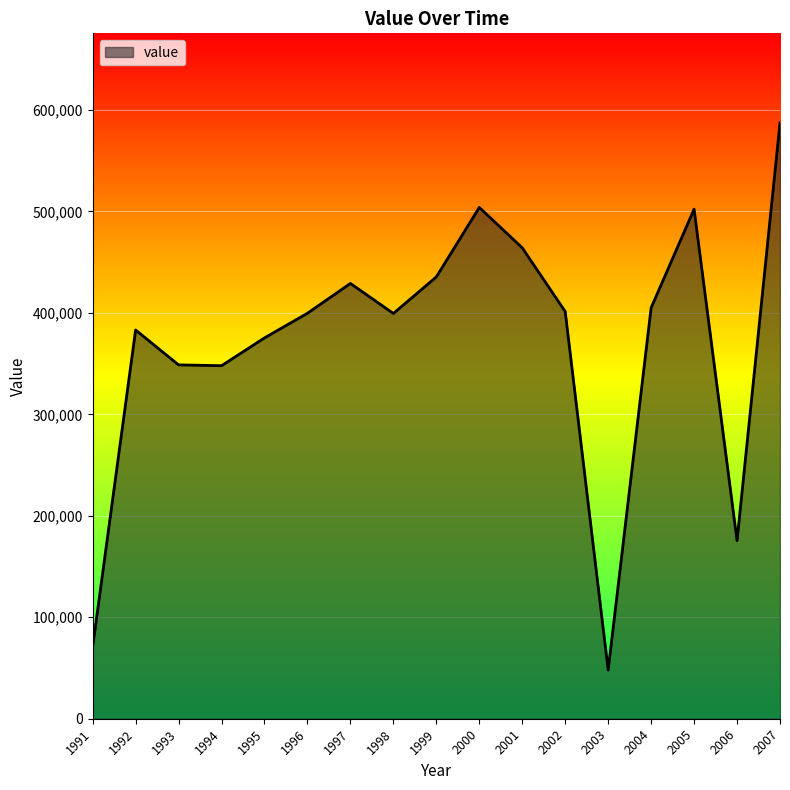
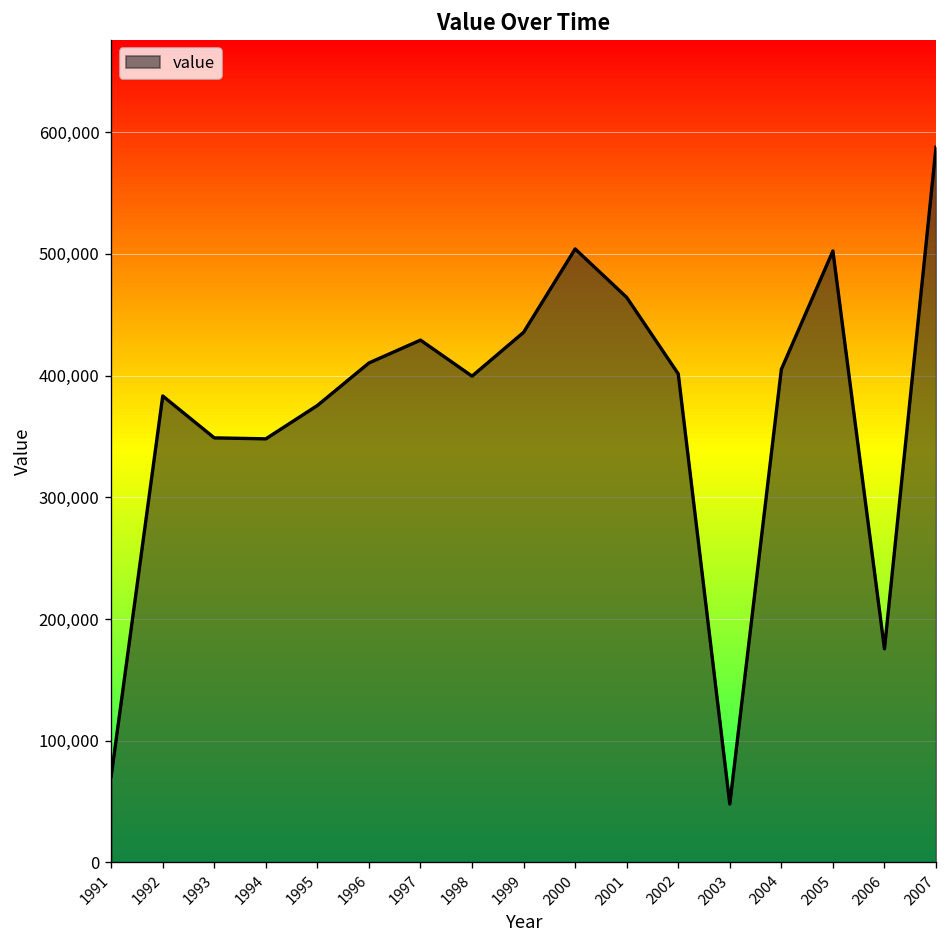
  {
    "1991": "71,000",
    "1992": "383,000",
    "1993": "349,000",
    "1994": "348,000",
    "1995": "375,000",
-   "1996": "400,000",
+   "1996": "410,000",
    "1997": "429,000",
    "1998": "400,000",
    "1999": "436,000",
    "2000": "504,000",
    "2001": "464,000",
    "2002": "401,000",
    "2003": "48,000",
    "2004": "405,000",
    "2005": "502,000",
    "2006": "175,000",
    "2007": "588,000"
  }
